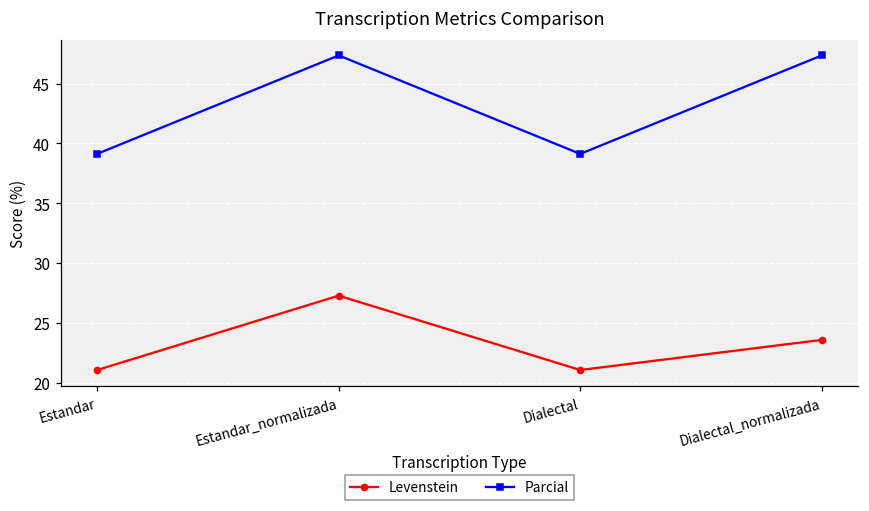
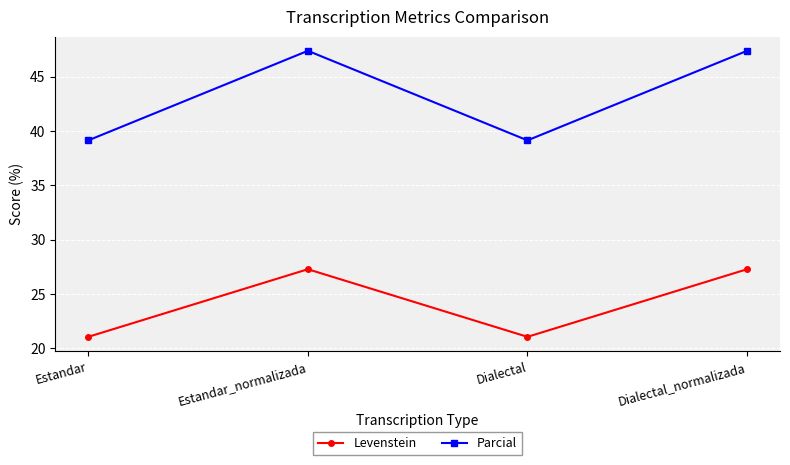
  {
    "Levenstein": {
      "Estandar": 21.1,
      "Estandar_normalizada": 27.3,
      "Dialectal": 21.1,
-     "Dialectal_normalizada": 23.6
+     "Dialectal_normalizada": 27.3
    },
    "Parcial": {
      "Estandar": 39.1,
      "Estandar_normalizada": 47.4,
      "Dialectal": 39.1,
      "Dialectal_normalizada": 47.4
    }
  }
